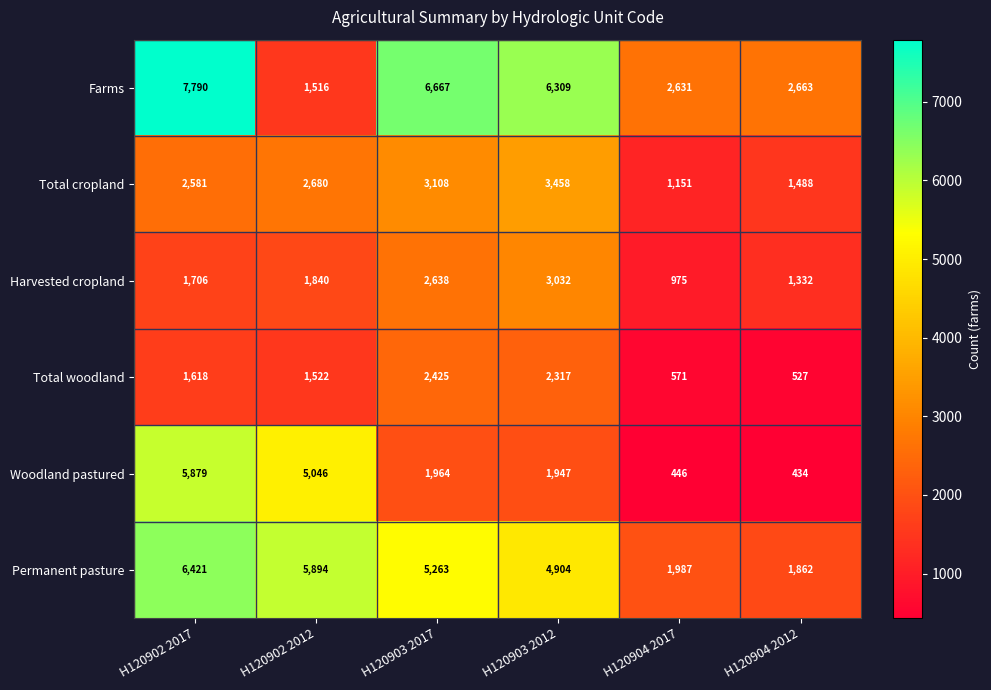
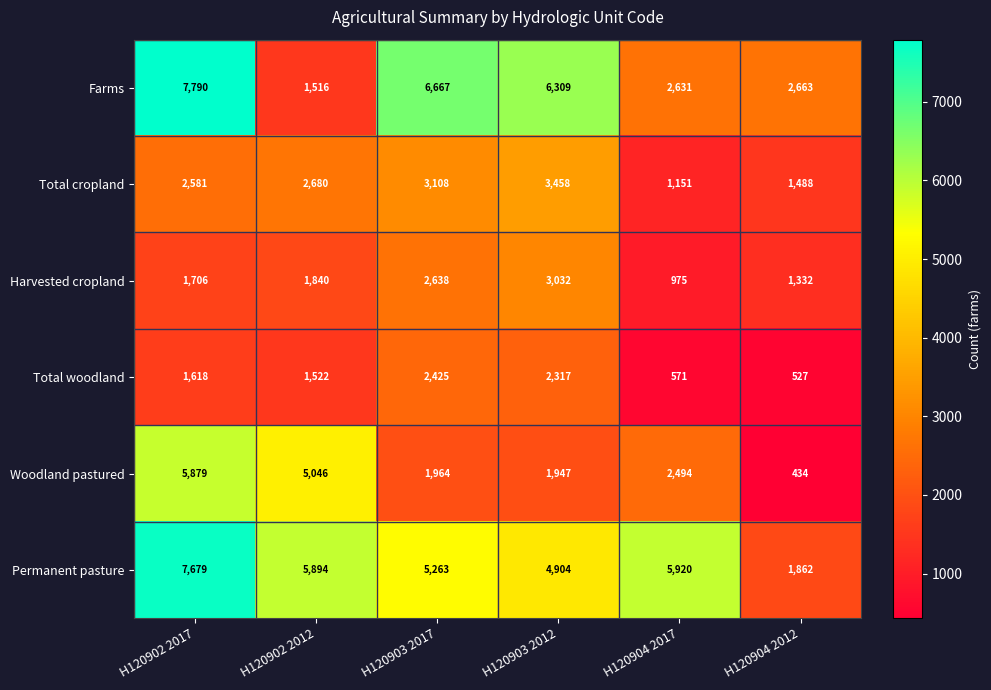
  {
    "Farms": {
      "H120902 2017": "7,790",
      "H120902 2012": "1,516",
      "H120903 2017": "6,667",
      "H120903 2012": "6,309",
      "H120904 2017": "2,631",
      "H120904 2012": "2,663"
    },
    "Total cropland": {
      "H120902 2017": "2,581",
      "H120902 2012": "2,680",
      "H120903 2017": "3,108",
      "H120903 2012": "3,458",
      "H120904 2017": "1,151",
      "H120904 2012": "1,488"
    },
    "Harvested cropland": {
      "H120902 2017": "1,706",
      "H120902 2012": "1,840",
      "H120903 2017": "2,638",
      "H120903 2012": "3,032",
      "H120904 2017": "975",
      "H120904 2012": "1,332"
    },
    "Total woodland": {
      "H120902 2017": "1,618",
      "H120902 2012": "1,522",
      "H120903 2017": "2,425",
      "H120903 2012": "2,317",
      "H120904 2017": "571",
      "H120904 2012": "527"
    },
    "Woodland pastured": {
      "H120902 2017": "5,879",
      "H120902 2012": "5,046",
      "H120903 2017": "1,964",
      "H120903 2012": "1,947",
-     "H120904 2017": "446",
+     "H120904 2017": "2,494",
      "H120904 2012": "434"
    },
    "Permanent pasture": {
-     "H120902 2017": "6,421",
+     "H120902 2017": "7,679",
      "H120902 2012": "5,894",
      "H120903 2017": "5,263",
      "H120903 2012": "4,904",
-     "H120904 2017": "1,987",
+     "H120904 2017": "5,920",
      "H120904 2012": "1,862"
    }
  }
